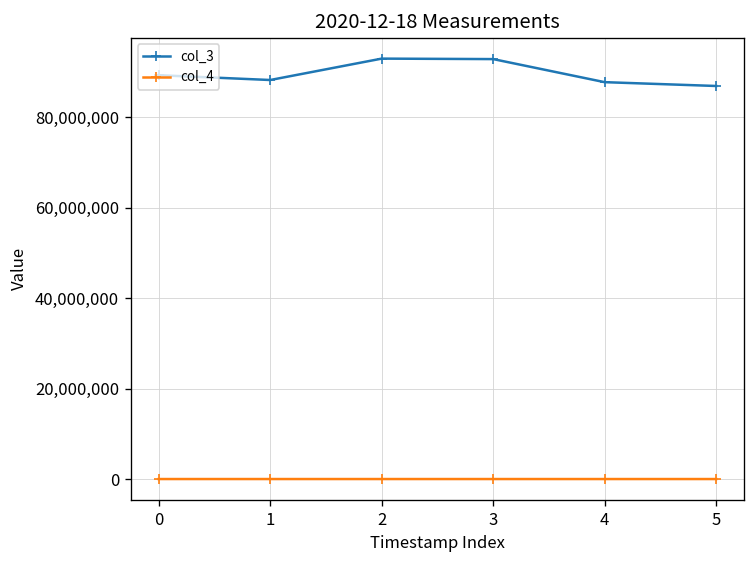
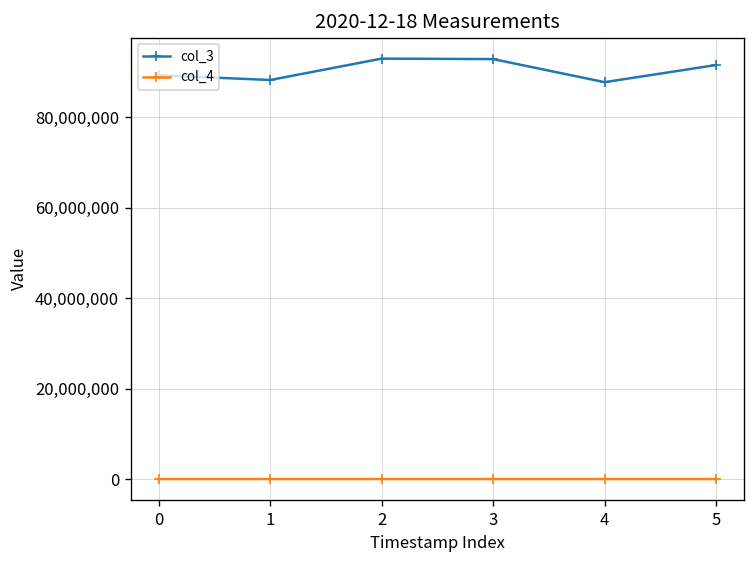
  {
    "col_3": {
      "1": "88,000,000",
      "2": "93,000,000",
      "3": "93,000,000",
      "4": "88,000,000",
-     "5": "87,000,000"
+     "5": "92,000,000"
    },
    "col_4": {
      "0": "0",
      "1": "0",
      "2": "0",
      "3": "0",
      "4": "0",
      "5": "0"
    }
  }
